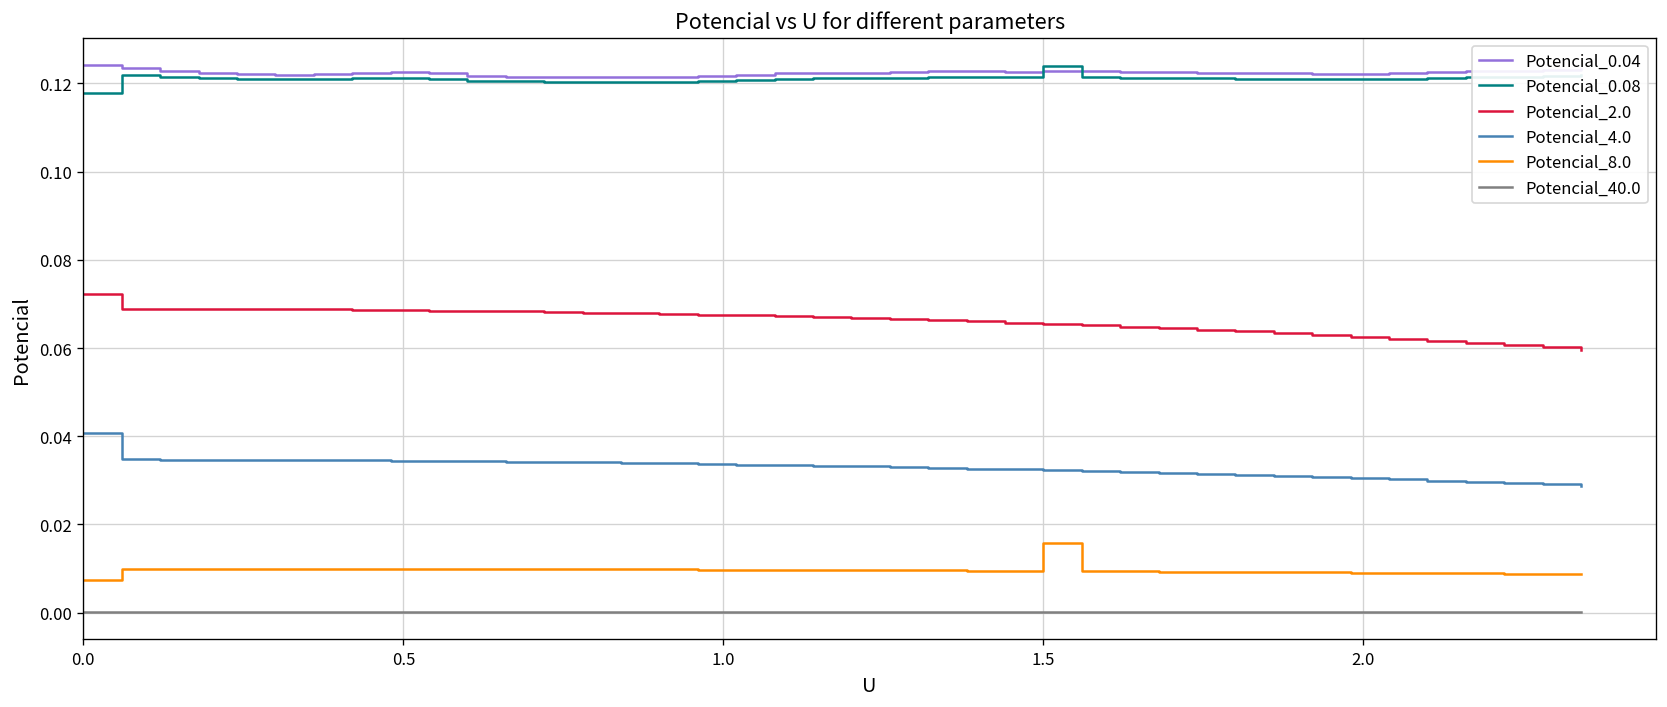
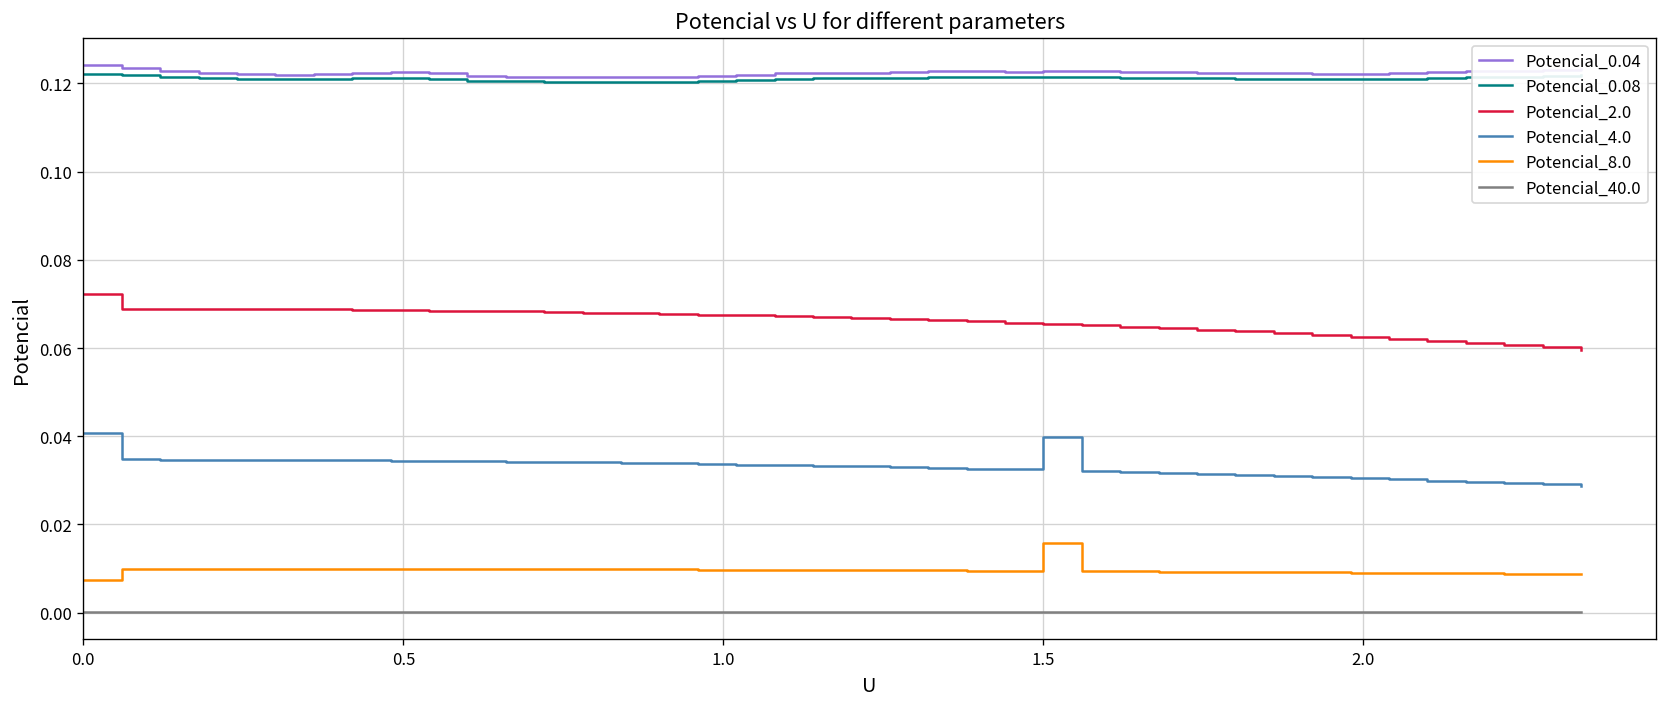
  {
    "Potencial_0.04": {
      "0.0": 0.124,
      "1.5": 0.123
    },
    "Potencial_0.08": {
-     "0.0": 0.118,
-     "1.5": 0.124
+     "0.0": 0.122,
+     "1.5": 0.121
    },
    "Potencial_2.0": {
      "0.0": 0.072,
      "1.5": 0.065
    },
    "Potencial_4.0": {
      "0.0": 0.041,
-     "1.5": 0.032
+     "1.5": 0.040
    },
    "Potencial_8.0": {
      "0.0": 0.007,
      "1.5": 0.016
    },
    "Potencial_40.0": {
      "0.0": 0.000,
      "1.5": 0.000
    }
  }
